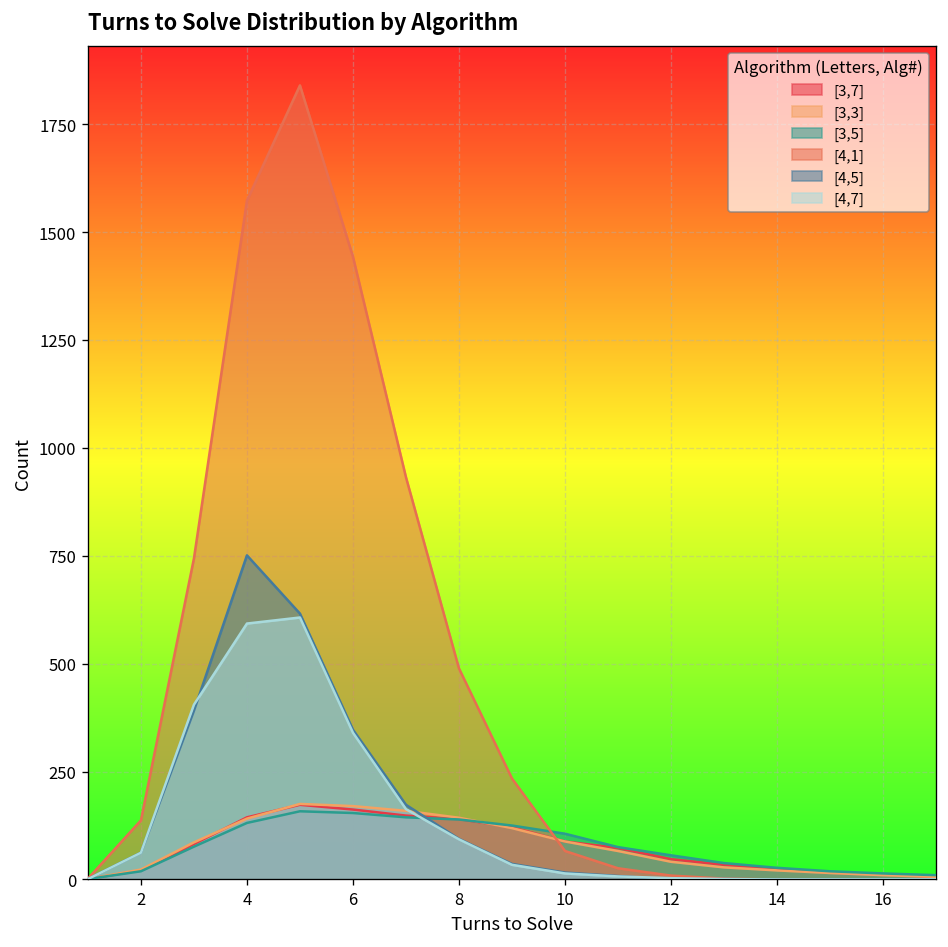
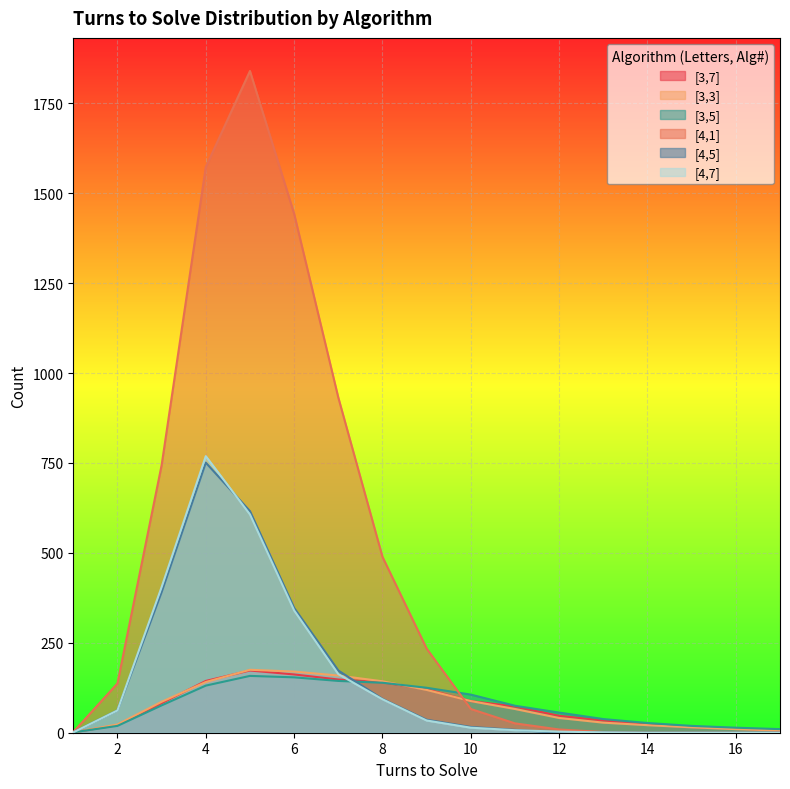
  {
    "[4,7]": {
-     "4": 590
+     "4": 770
    }
  }
